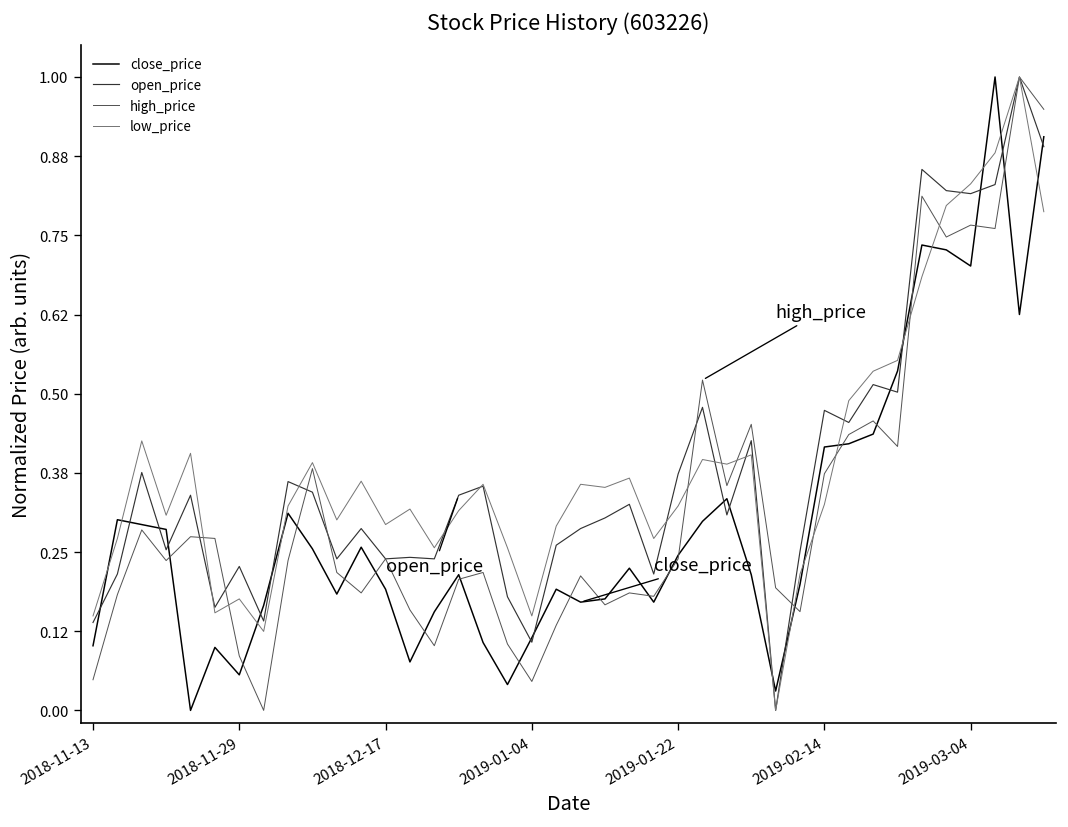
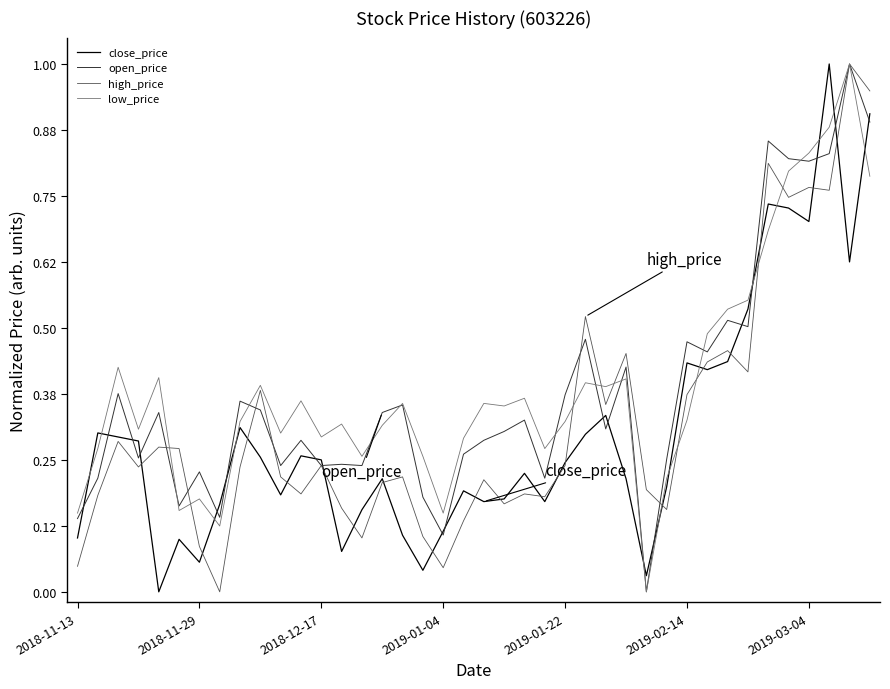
  {
    "close_price": {
      "2018-11-13": 0.10,
      "2018-11-29": 0.06,
-     "2018-12-17": 0.19,
+     "2018-12-17": 0.25,
      "2019-01-04": 0.11,
      "2019-01-22": 0.24,
-     "2019-02-14": 0.42,
+     "2019-02-14": 0.43,
      "2019-03-04": 0.70
    }
  }
